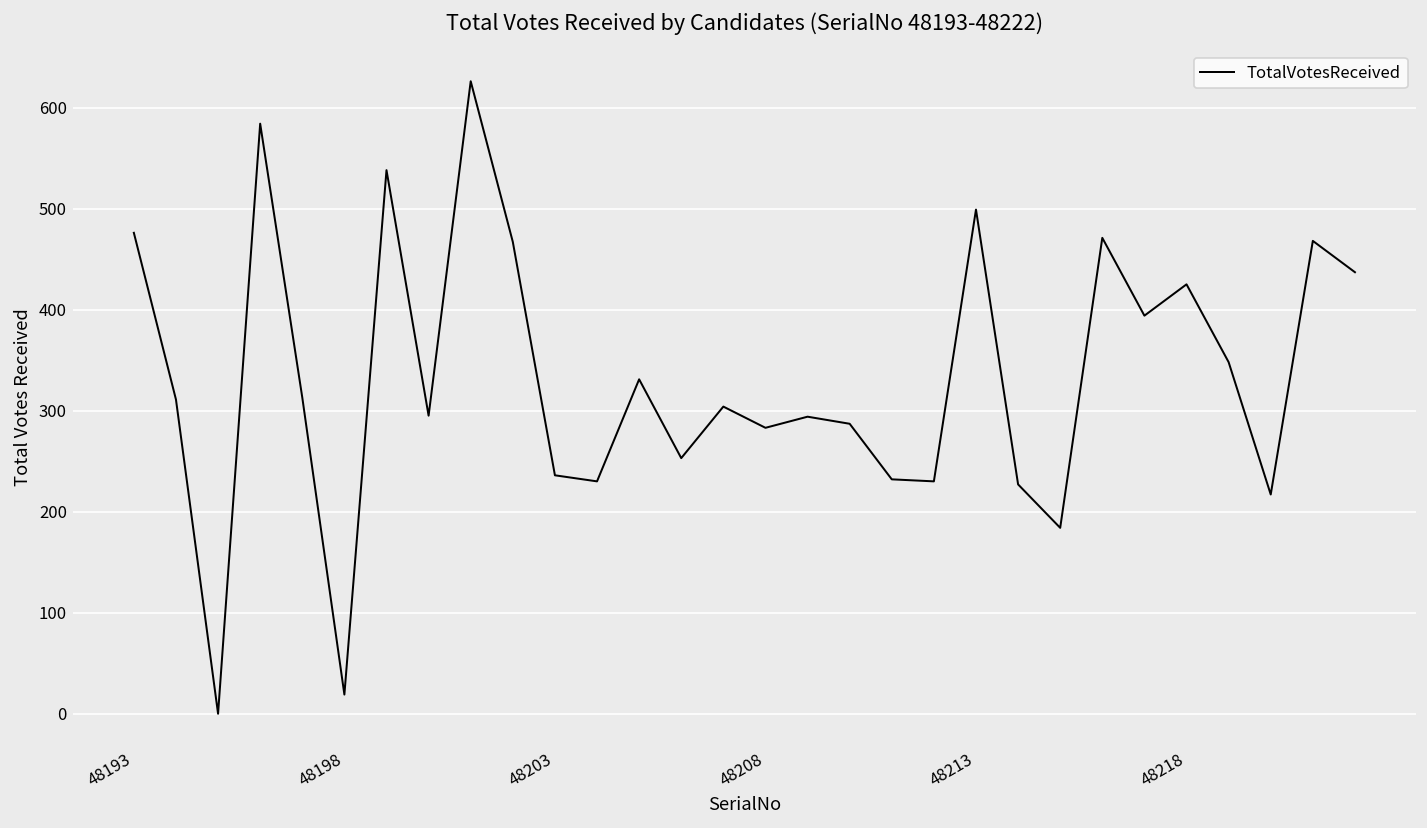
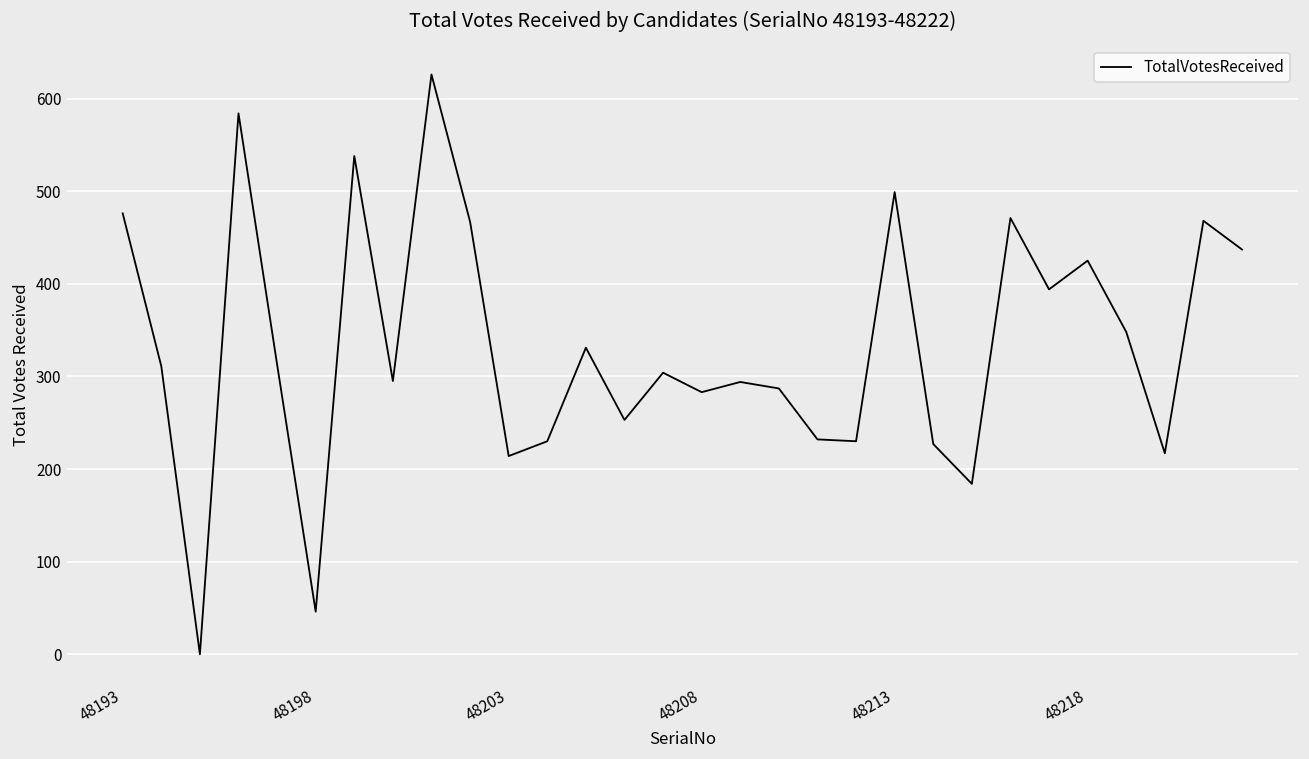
  {
    "48193": 480,
-   "48198": 20,
-   "48203": 240,
+   "48198": 50,
+   "48203": 210,
    "48208": 280,
    "48213": 500,
    "48218": 430
  }
